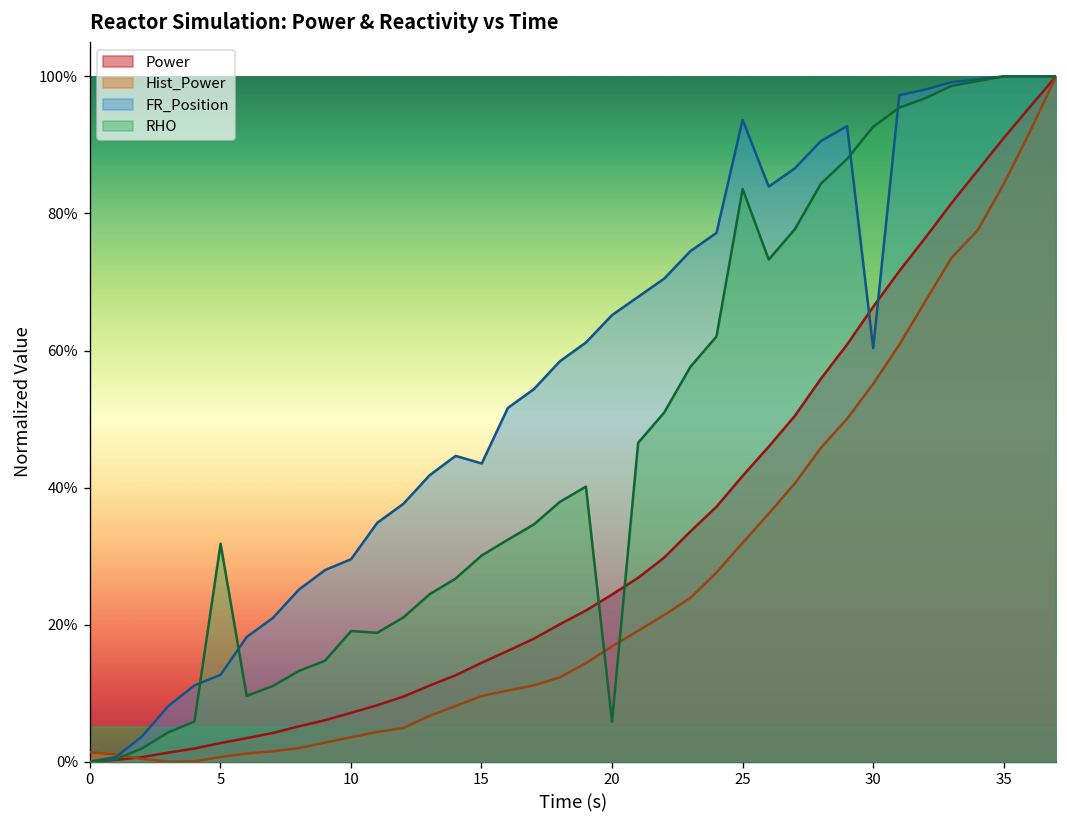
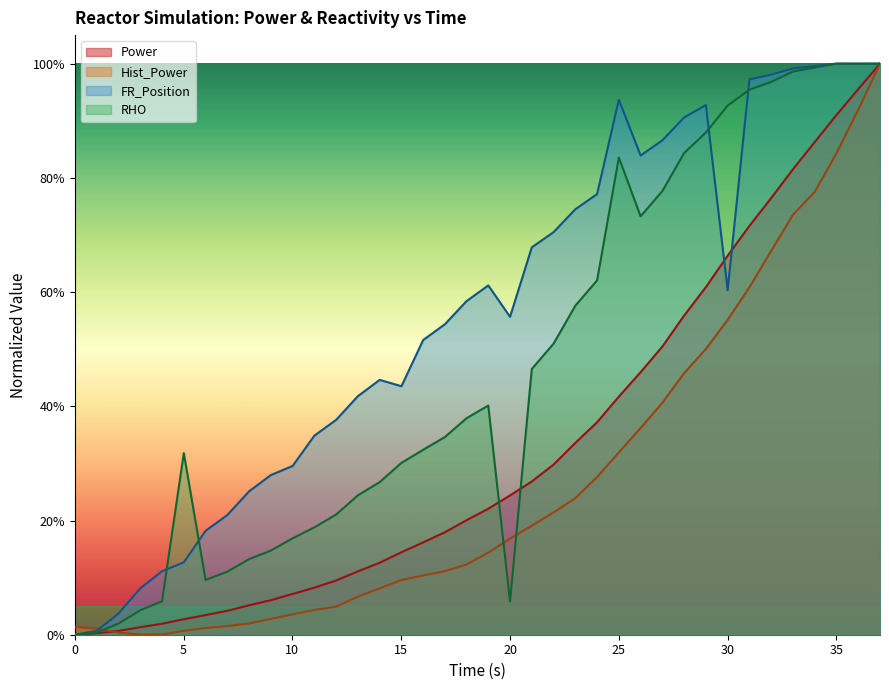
  {
    "Power": {
      "5": "3%",
      "10": "7%",
      "15": "14%",
      "20": "24%",
      "25": "42%",
      "30": "66%",
      "35": "91%"
    },
    "Hist_Power": {
      "0": "1%",
      "5": "1%",
      "10": "4%",
      "15": "10%",
      "20": "17%",
      "25": "32%",
      "30": "55%",
      "35": "84%"
    },
    "FR_Position": {
      "5": "13%",
      "10": "30%",
      "15": "44%",
-     "20": "65%",
+     "20": "56%",
      "25": "94%",
      "30": "60%"
    },
    "RHO": {
      "5": "32%",
-     "10": "19%",
+     "10": "17%",
      "15": "30%",
      "20": "6%",
      "25": "84%",
      "30": "93%"
    }
  }
